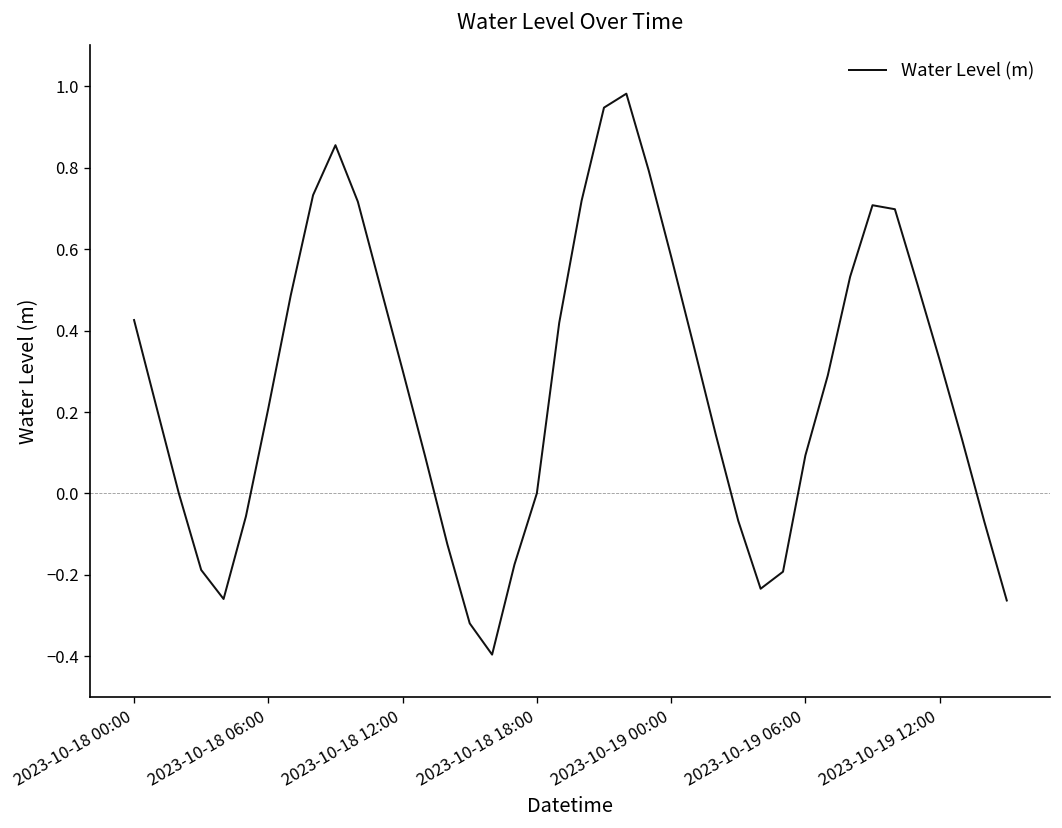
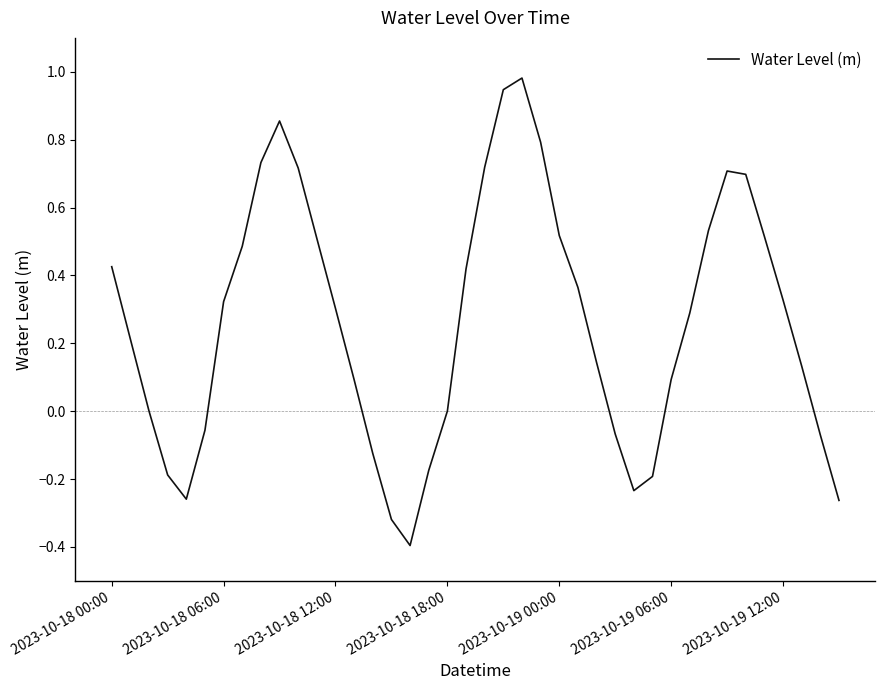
  {
    "2023-10-18 00:00": 0.43,
-   "2023-10-18 06:00": 0.21,
+   "2023-10-18 06:00": 0.32,
    "2023-10-18 12:00": 0.30,
    "2023-10-18 18:00": 0.00,
-   "2023-10-19 00:00": 0.58,
+   "2023-10-19 00:00": 0.52,
    "2023-10-19 06:00": 0.09,
    "2023-10-19 12:00": 0.33
  }
